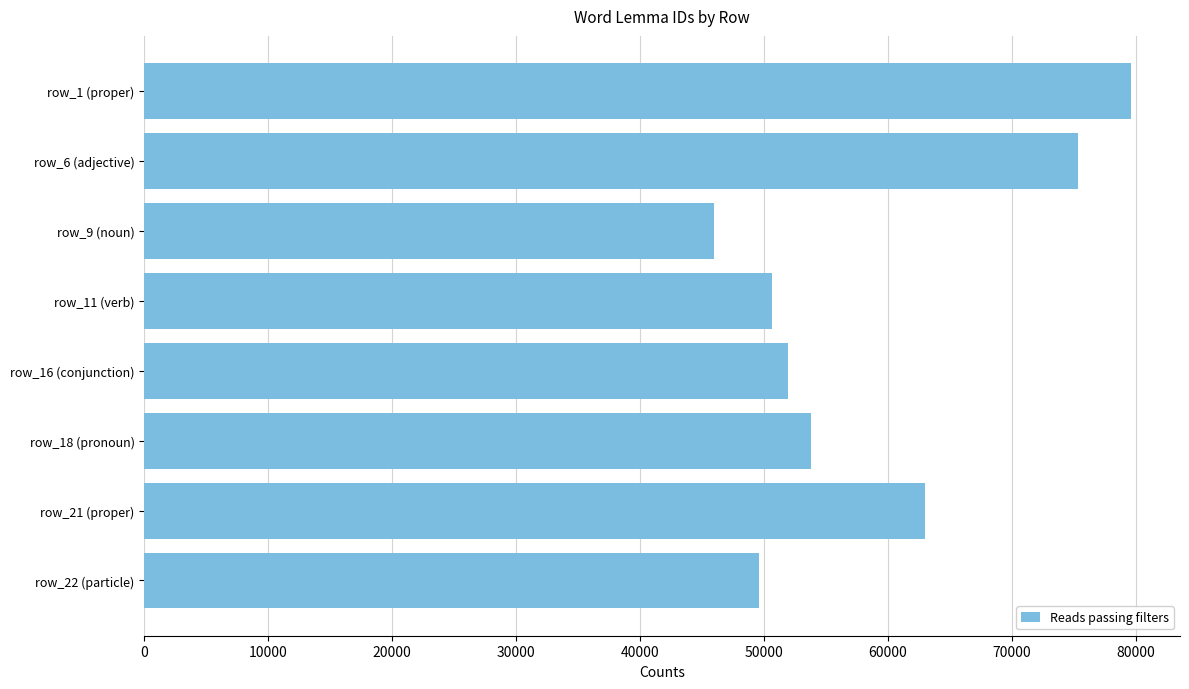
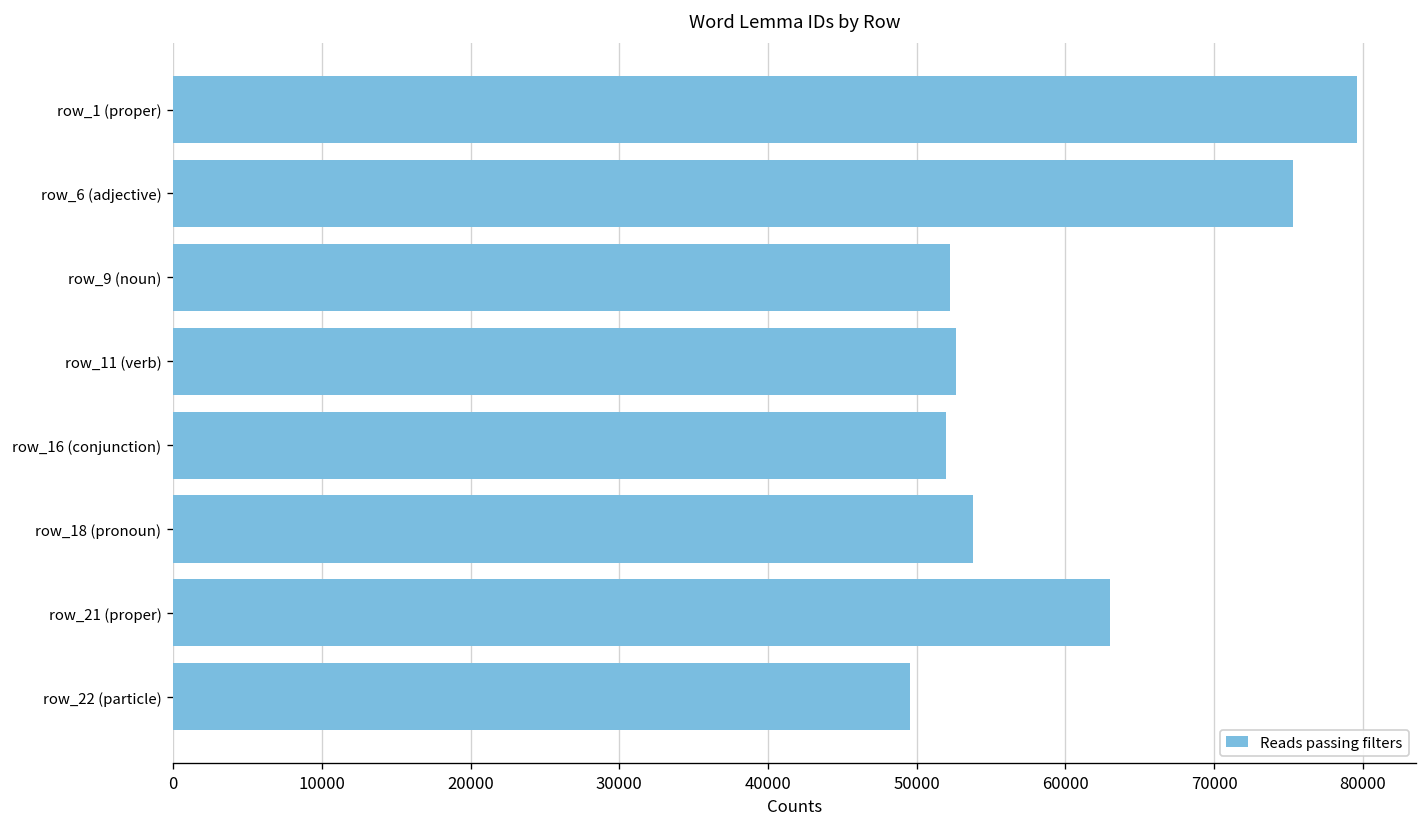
  {
    "row_1 (proper)": 79600,
    "row_6 (adjective)": 75300,
-   "row_9 (noun)": 46000,
-   "row_11 (verb)": 50600,
+   "row_9 (noun)": 52200,
+   "row_11 (verb)": 52600,
    "row_16 (conjunction)": 52000,
    "row_18 (pronoun)": 53800,
    "row_21 (proper)": 63000,
    "row_22 (particle)": 49600
  }
